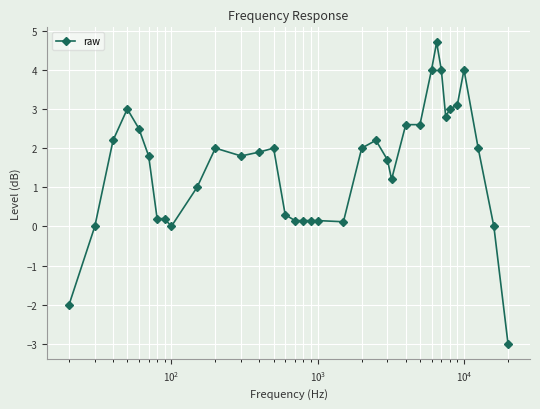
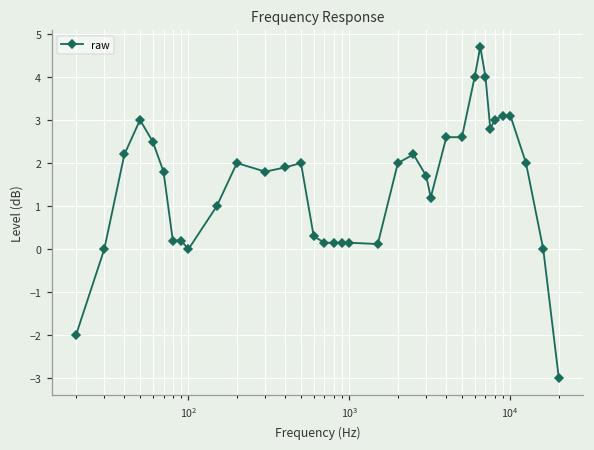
  {
    "10^2": 0.0,
    "10^3": 0.2,
-   "10^4": 4.0
+   "10^4": 3.1
  }
